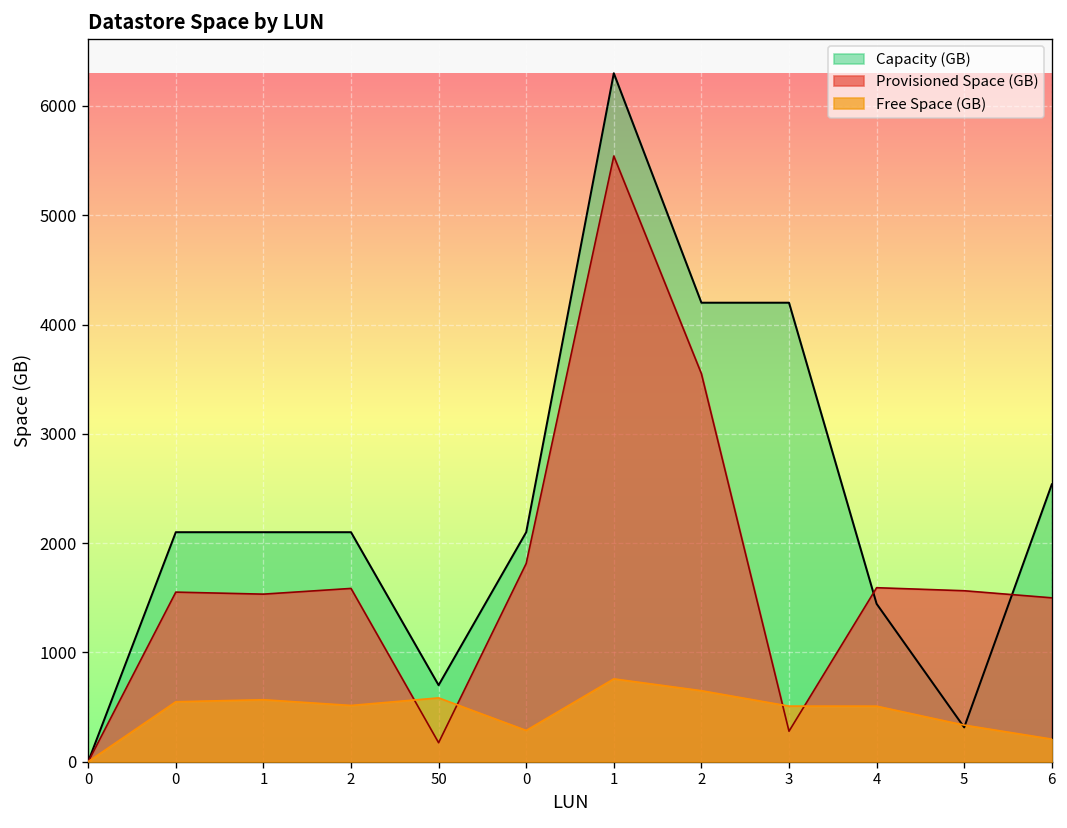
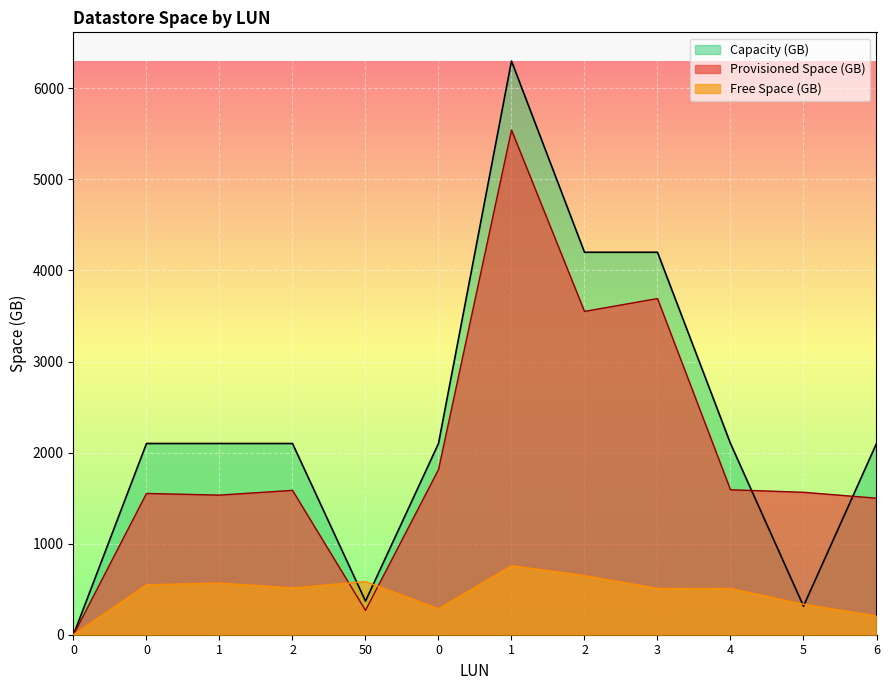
  {
    "Capacity (GB)": {
-     "50": 700,
+     "50": 400,
      "3": 4200,
-     "4": 1400,
-     "6": 2500
+     "4": 2100,
+     "6": 2100
    },
    "Provisioned Space (GB)": {
-     "50": 200,
-     "3": 300,
+     "50": 300,
+     "3": 3700,
      "4": 1600,
      "5": 1600,
      "6": 1500
    },
    "Free Space (GB)": {
      "50": 600,
      "3": 500,
      "4": 500,
      "6": 200
    }
  }
